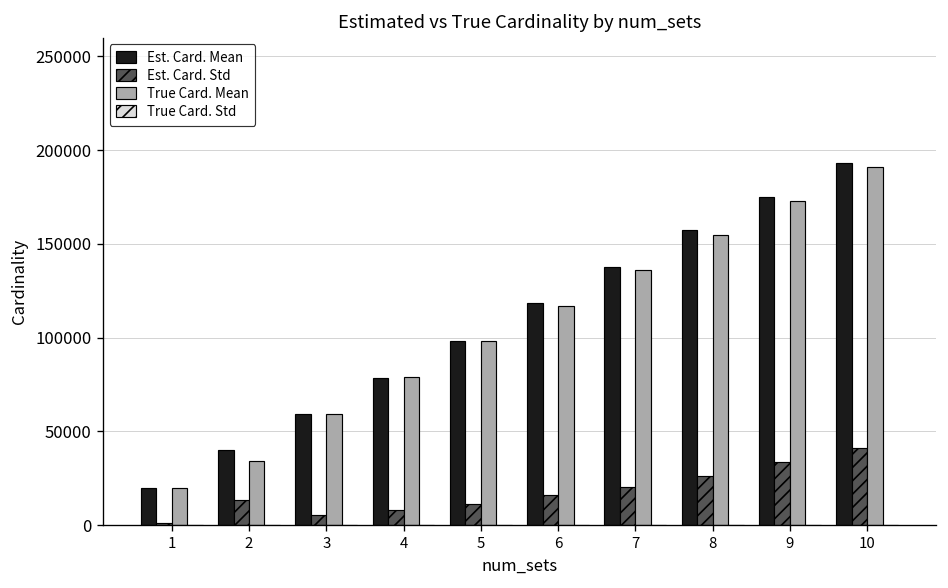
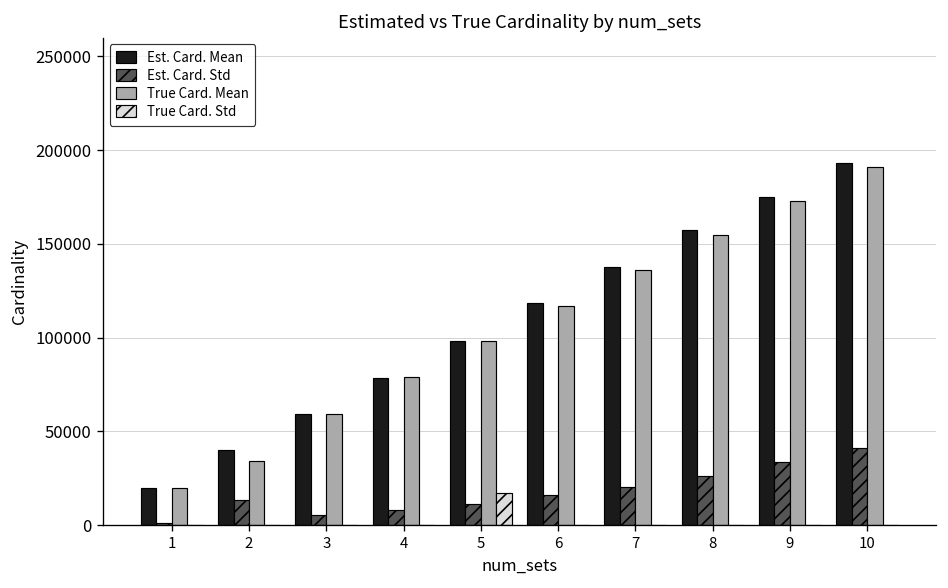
  {
    "Est. Card. Mean": {
      "1": 20000,
      "2": 40000,
      "3": 60000,
      "4": 79000,
      "5": 98000,
      "6": 119000,
      "7": 138000,
      "8": 158000,
      "9": 175000,
      "10": 193000
    },
    "Est. Card. Std": {
      "2": 14000,
      "3": 5000,
      "4": 8000,
      "5": 11000,
      "6": 16000,
      "7": 21000,
      "8": 26000,
      "9": 34000,
      "10": 41000
    },
    "True Card. Mean": {
      "1": 20000,
      "2": 34000,
      "3": 59000,
      "4": 79000,
      "5": 98000,
      "6": 117000,
      "7": 136000,
      "8": 155000,
      "9": 173000,
      "10": 191000
    },
    "True Card. Std": {
      "1": 0,
-     "5": 0
+     "5": 17000
    }
  }
